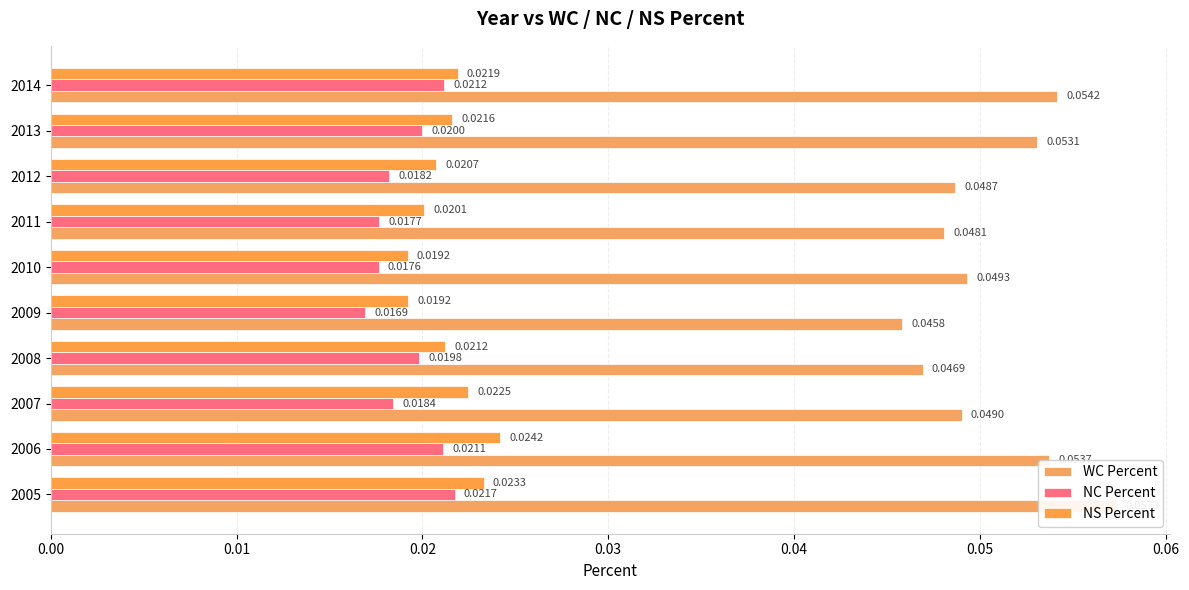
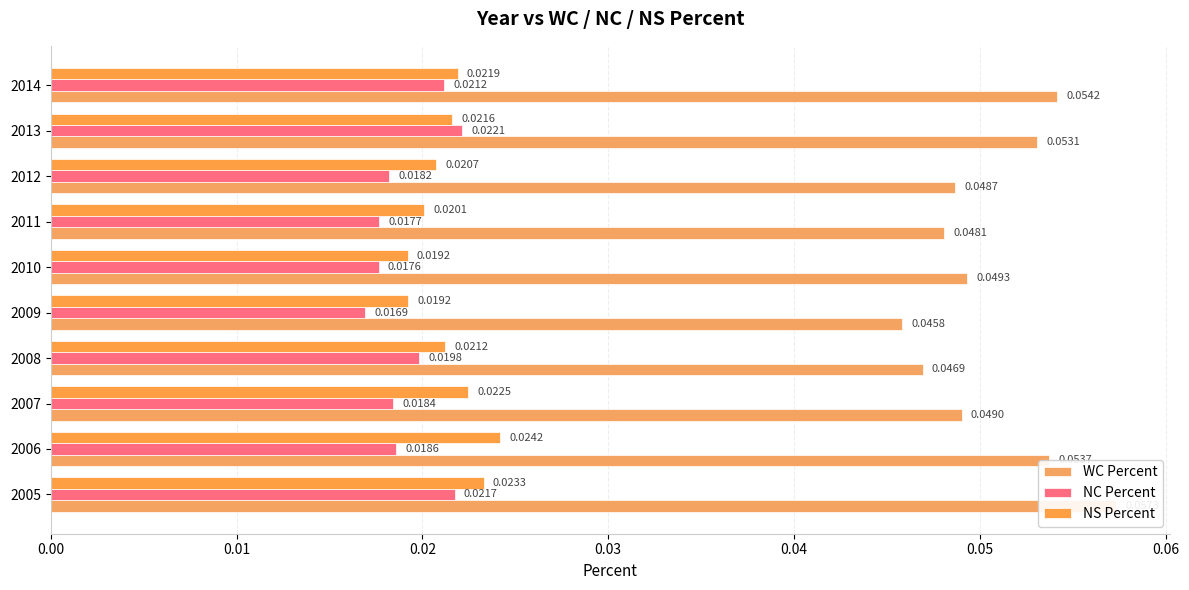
  {
    "NC Percent": {
      "2014": 0.0212,
-     "2013": 0.0200,
+     "2013": 0.0221,
      "2012": 0.0182,
      "2011": 0.0177,
      "2010": 0.0176,
      "2009": 0.0169,
      "2008": 0.0198,
      "2007": 0.0184,
-     "2006": 0.0211,
+     "2006": 0.0186,
      "2005": 0.0217
    }
  }
